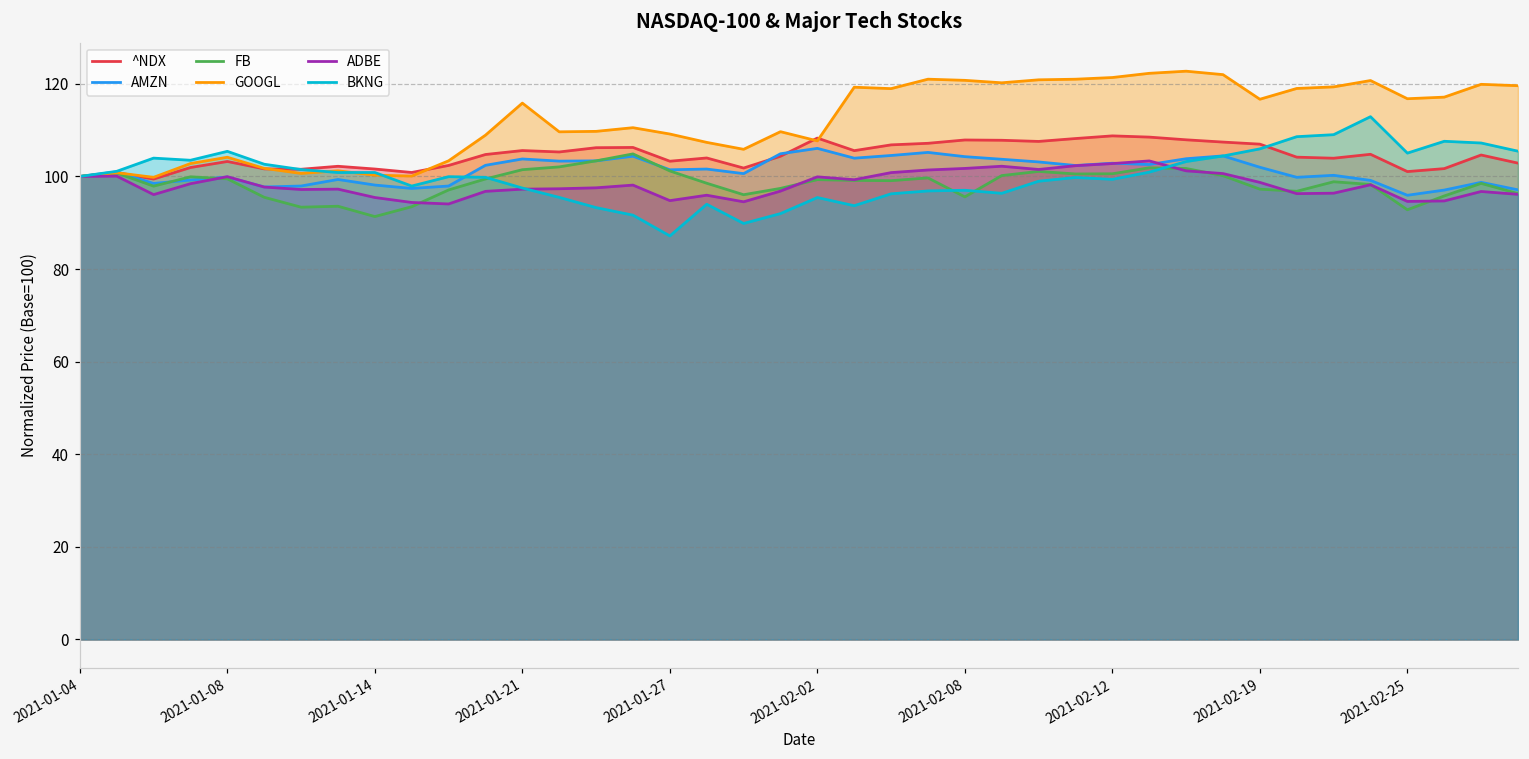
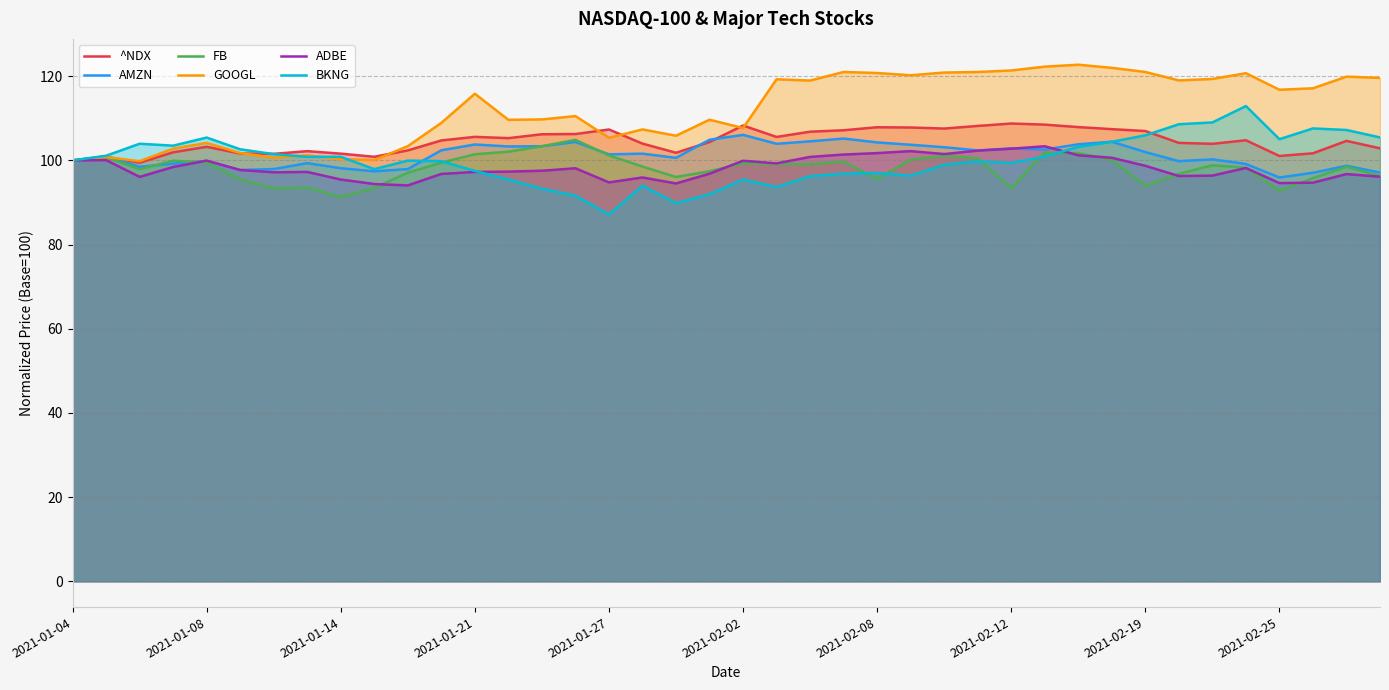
  {
    "^NDX": {
      "2021-01-08": 103,
      "2021-01-14": 102,
      "2021-01-21": 106,
-     "2021-01-27": 103,
+     "2021-01-27": 107,
      "2021-02-02": 108,
      "2021-02-08": 108,
      "2021-02-12": 109,
      "2021-02-19": 107,
      "2021-02-25": 101
    },
    "FB": {
      "2021-01-14": 91,
      "2021-01-21": 101,
      "2021-02-08": 96,
-     "2021-02-12": 101,
-     "2021-02-19": 97,
+     "2021-02-12": 93,
+     "2021-02-19": 94,
      "2021-02-25": 93
    },
    "GOOGL": {
      "2021-01-08": 104,
      "2021-01-21": 116,
-     "2021-01-27": 109,
+     "2021-01-27": 105,
      "2021-02-02": 108,
      "2021-02-08": 121,
      "2021-02-12": 121,
-     "2021-02-19": 117,
+     "2021-02-19": 121,
      "2021-02-25": 117
    },
    "ADBE": {
      "2021-01-14": 95,
      "2021-01-27": 95,
      "2021-02-08": 102,
      "2021-02-19": 99,
      "2021-02-25": 95
    }
  }
